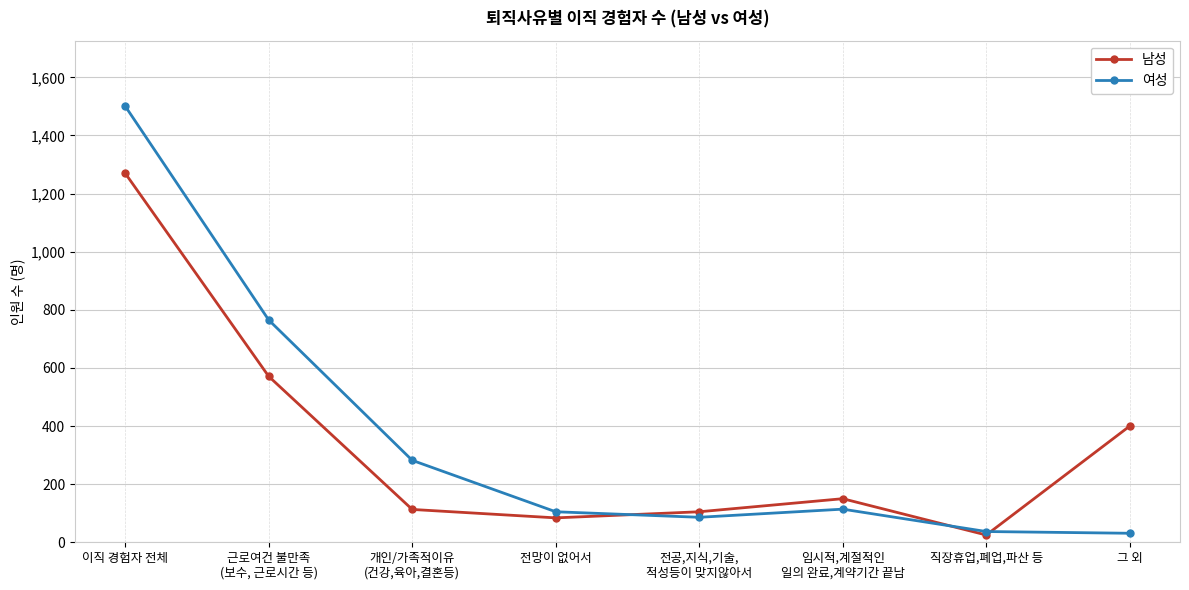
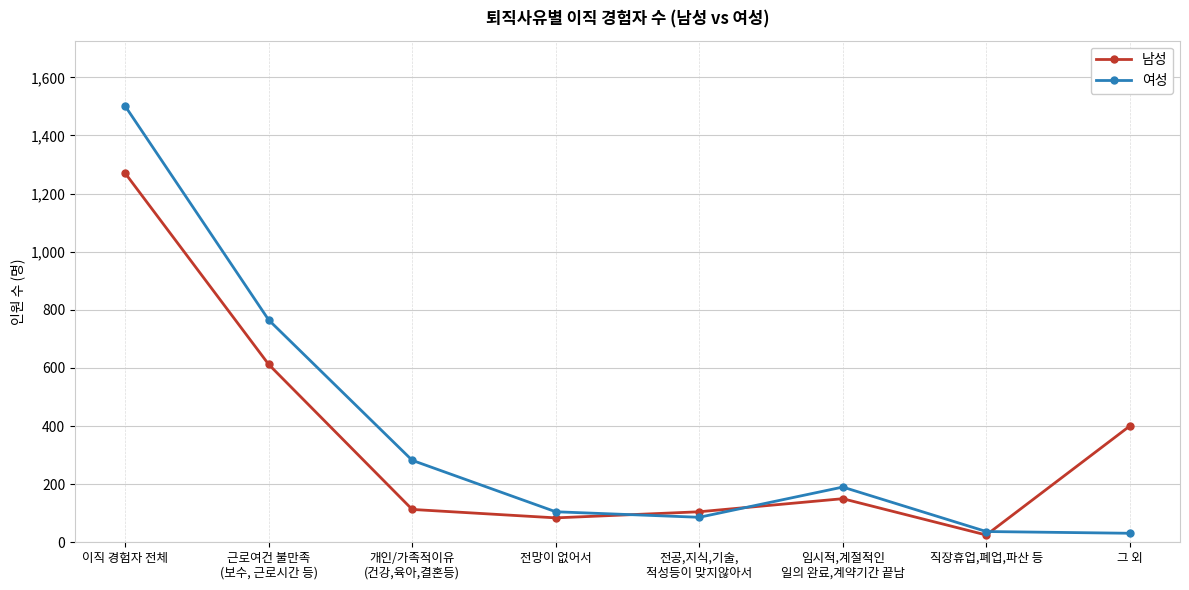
  {
    "남성": {
      "이직 경험자 전체": "1,270",
-     "근로여건 불만족 (보수, 근로시간 등)": "570",
+     "근로여건 불만족 (보수, 근로시간 등)": "610",
      "개인/가족적이유 (건강,육아,결혼등)": "110",
      "전망이 없어서": "80",
      "전공,지식,기술, 적성등이 맞지않아서": "110",
      "임시적,계절적인 일의 완료,계약기간 끝남": "150",
      "직장휴업,폐업,파산 등": "30",
      "그 외": "400"
    },
    "여성": {
      "이직 경험자 전체": "1,500",
      "근로여건 불만족 (보수, 근로시간 등)": "770",
      "개인/가족적이유 (건강,육아,결혼등)": "280",
      "전망이 없어서": "110",
      "전공,지식,기술, 적성등이 맞지않아서": "90",
-     "임시적,계절적인 일의 완료,계약기간 끝남": "110",
+     "임시적,계절적인 일의 완료,계약기간 끝남": "190",
      "직장휴업,폐업,파산 등": "40",
      "그 외": "30"
    }
  }
